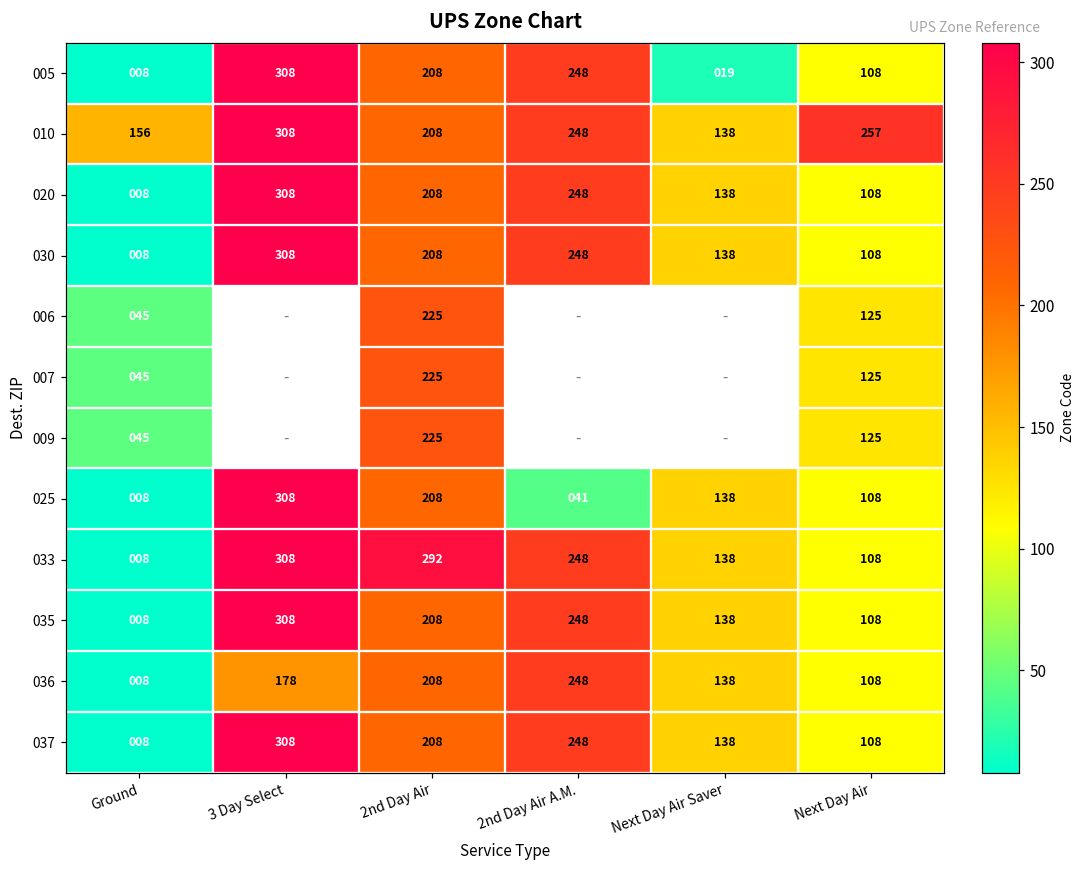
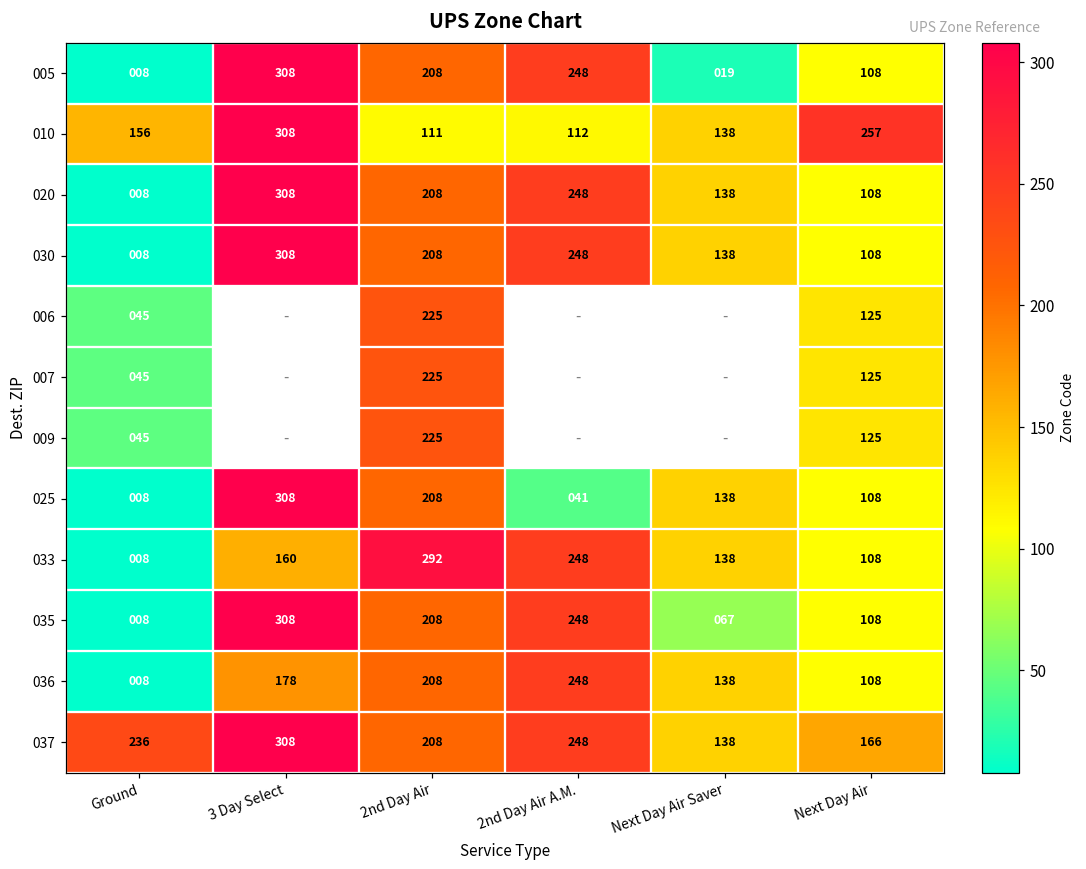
  {
    "005": {
      "Ground": "008",
      "3 Day Select": "308",
      "2nd Day Air": "208",
      "2nd Day Air A.M.": "248",
      "Next Day Air Saver": "019",
      "Next Day Air": "108"
    },
    "010": {
      "Ground": "156",
      "3 Day Select": "308",
-     "2nd Day Air": "208",
-     "2nd Day Air A.M.": "248",
+     "2nd Day Air": "111",
+     "2nd Day Air A.M.": "112",
      "Next Day Air Saver": "138",
      "Next Day Air": "257"
    },
    "020": {
      "Ground": "008",
      "3 Day Select": "308",
      "2nd Day Air": "208",
      "2nd Day Air A.M.": "248",
      "Next Day Air Saver": "138",
      "Next Day Air": "108"
    },
    "030": {
      "Ground": "008",
      "3 Day Select": "308",
      "2nd Day Air": "208",
      "2nd Day Air A.M.": "248",
      "Next Day Air Saver": "138",
      "Next Day Air": "108"
    },
    "006": {
      "Ground": "045",
      "2nd Day Air": "225",
      "Next Day Air": "125"
    },
    "007": {
      "Ground": "045",
      "2nd Day Air": "225",
      "Next Day Air": "125"
    },
    "009": {
      "Ground": "045",
      "2nd Day Air": "225",
      "Next Day Air": "125"
    },
    "025": {
      "Ground": "008",
      "3 Day Select": "308",
      "2nd Day Air": "208",
      "2nd Day Air A.M.": "041",
      "Next Day Air Saver": "138",
      "Next Day Air": "108"
    },
    "033": {
      "Ground": "008",
-     "3 Day Select": "308",
+     "3 Day Select": "160",
      "2nd Day Air": "292",
      "2nd Day Air A.M.": "248",
      "Next Day Air Saver": "138",
      "Next Day Air": "108"
    },
    "035": {
      "Ground": "008",
      "3 Day Select": "308",
      "2nd Day Air": "208",
      "2nd Day Air A.M.": "248",
-     "Next Day Air Saver": "138",
+     "Next Day Air Saver": "067",
      "Next Day Air": "108"
    },
    "036": {
      "Ground": "008",
      "3 Day Select": "178",
      "2nd Day Air": "208",
      "2nd Day Air A.M.": "248",
      "Next Day Air Saver": "138",
      "Next Day Air": "108"
    },
    "037": {
-     "Ground": "008",
+     "Ground": "236",
      "3 Day Select": "308",
      "2nd Day Air": "208",
      "2nd Day Air A.M.": "248",
      "Next Day Air Saver": "138",
-     "Next Day Air": "108"
+     "Next Day Air": "166"
    }
  }
